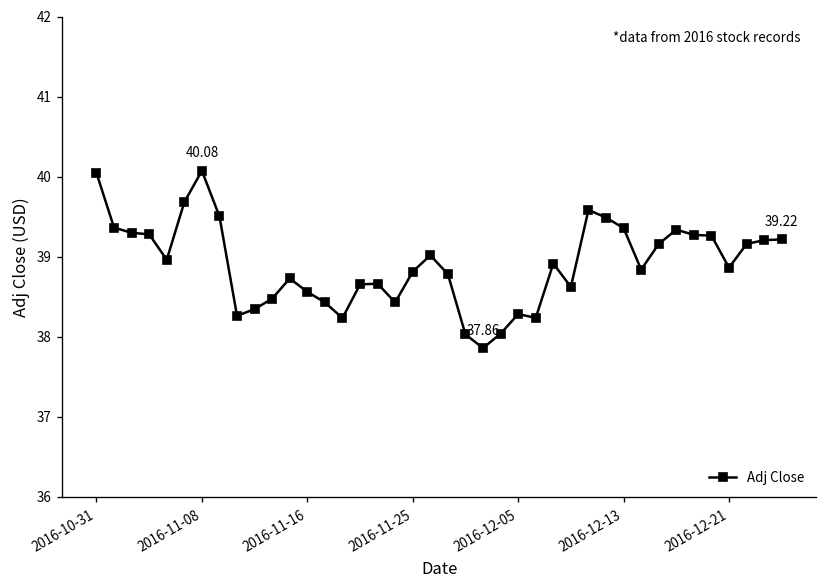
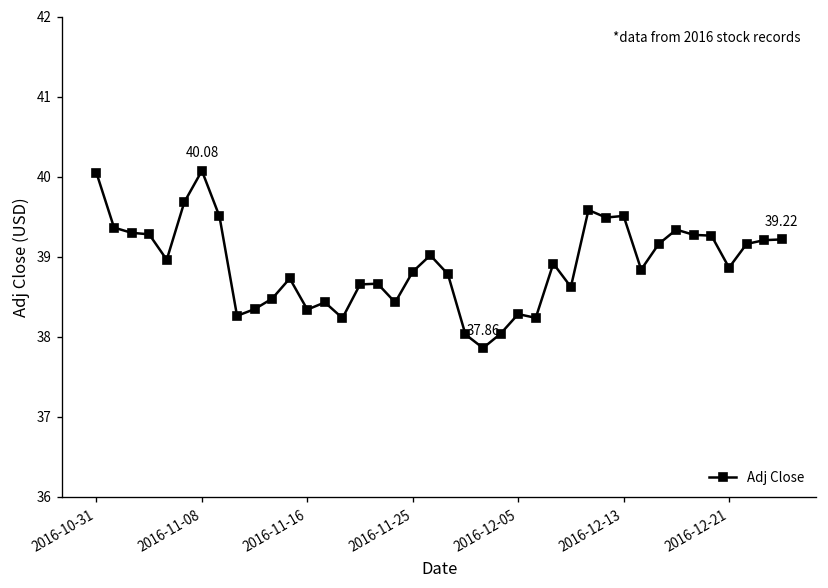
  {
    "2016-10-31": 40.0,
-   "2016-11-16": 38.6,
+   "2016-11-16": 38.3,
    "2016-11-25": 38.8,
    "2016-12-05": 38.3,
-   "2016-12-13": 39.4,
+   "2016-12-13": 39.5,
    "2016-12-21": 38.9
  }
